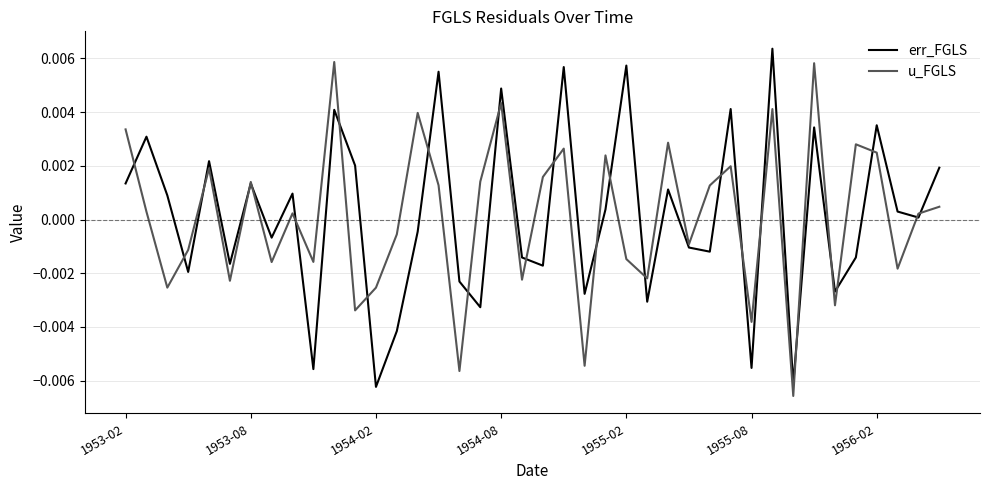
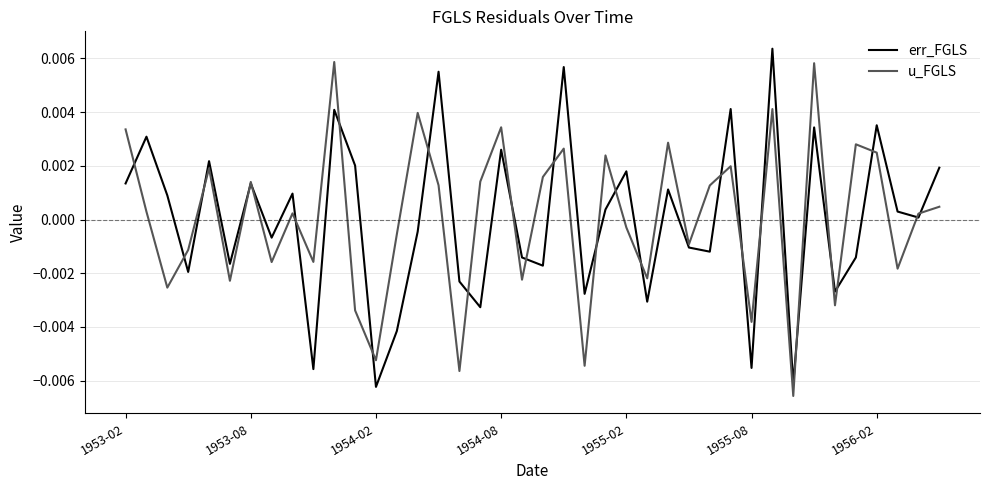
  {
    "err_FGLS": {
      "1953-02": 0.0013,
      "1954-02": -0.0062,
-     "1954-08": 0.0049,
-     "1955-02": 0.0057,
+     "1954-08": 0.0026,
+     "1955-02": 0.0018,
      "1955-08": -0.0055,
      "1956-02": 0.0035
    },
    "u_FGLS": {
      "1953-02": 0.0034,
-     "1954-02": -0.0025,
-     "1954-08": 0.0043,
-     "1955-02": -0.0015,
+     "1954-02": -0.0052,
+     "1954-08": 0.0034,
+     "1955-02": -0.0003,
      "1955-08": -0.0038,
      "1956-02": 0.0025
    }
  }
